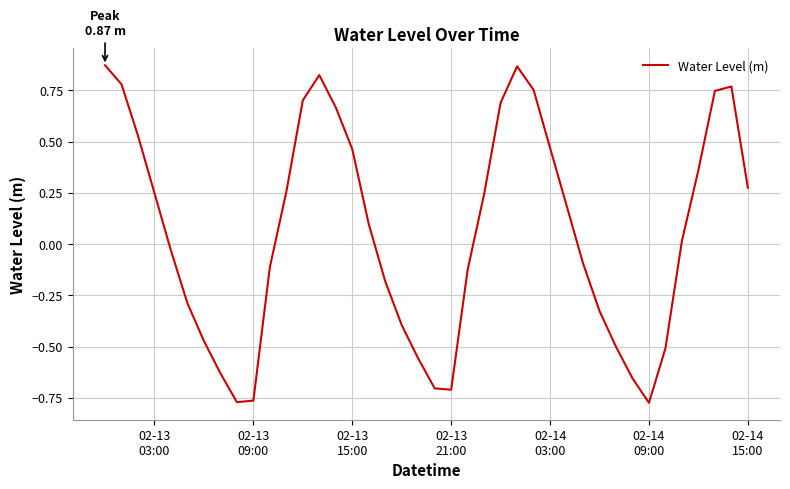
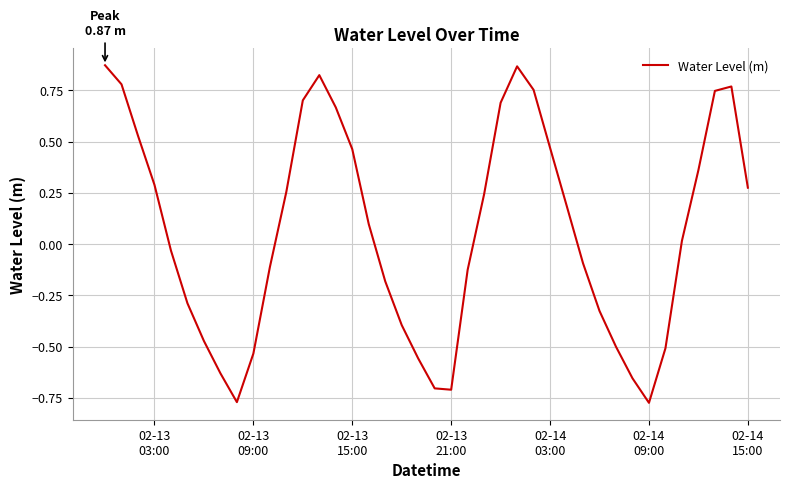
  {
-   "02-13 03:00": 0.25,
-   "02-13 09:00": -0.76,
+   "02-13 03:00": 0.29,
+   "02-13 09:00": -0.53,
    "02-13 15:00": 0.46,
    "02-13 21:00": -0.71,
    "02-14 03:00": 0.47,
    "02-14 09:00": -0.77,
    "02-14 15:00": 0.28
  }
